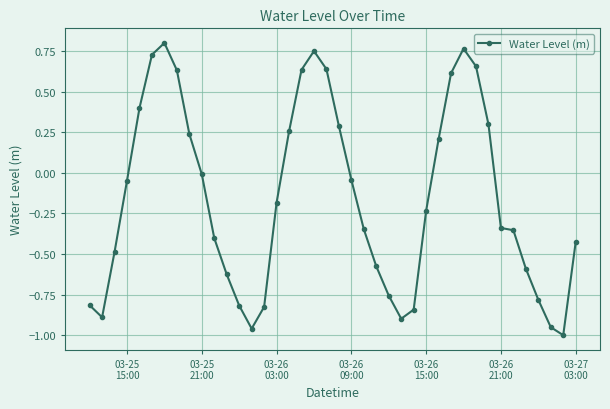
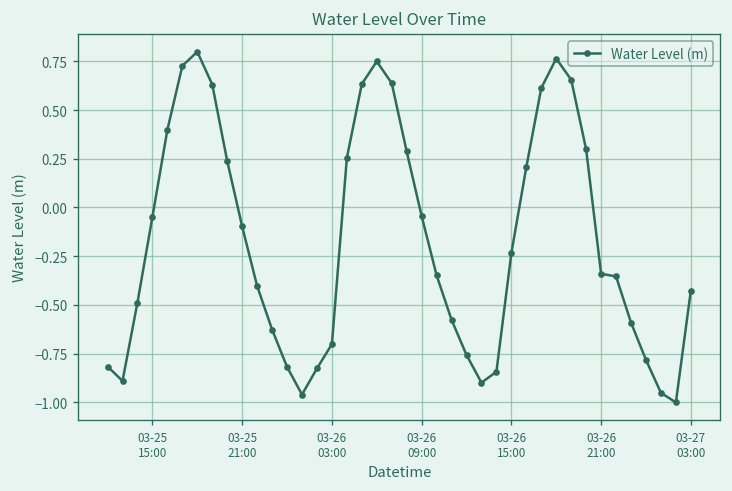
  {
    "03-25 15:00": -0.05,
-   "03-25 21:00": -0.01,
-   "03-26 03:00": -0.18,
+   "03-25 21:00": -0.10,
+   "03-26 03:00": -0.70,
    "03-26 09:00": -0.04,
    "03-26 15:00": -0.23,
    "03-26 21:00": -0.34,
    "03-27 03:00": -0.43
  }
